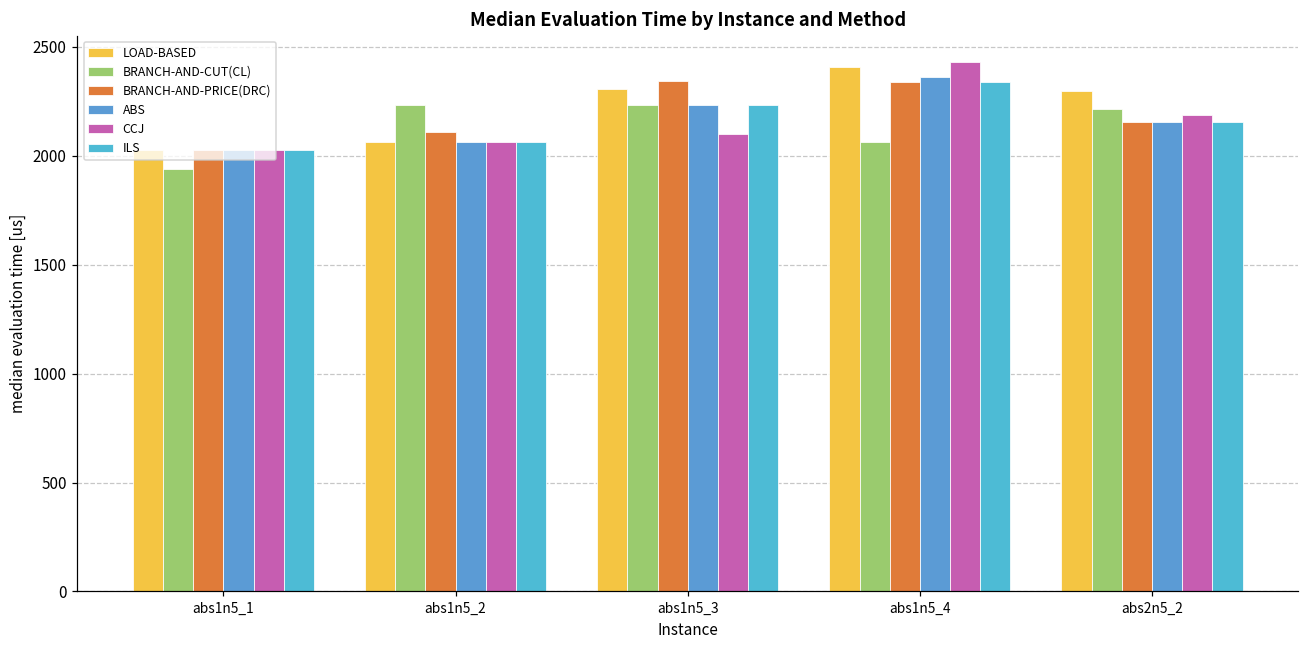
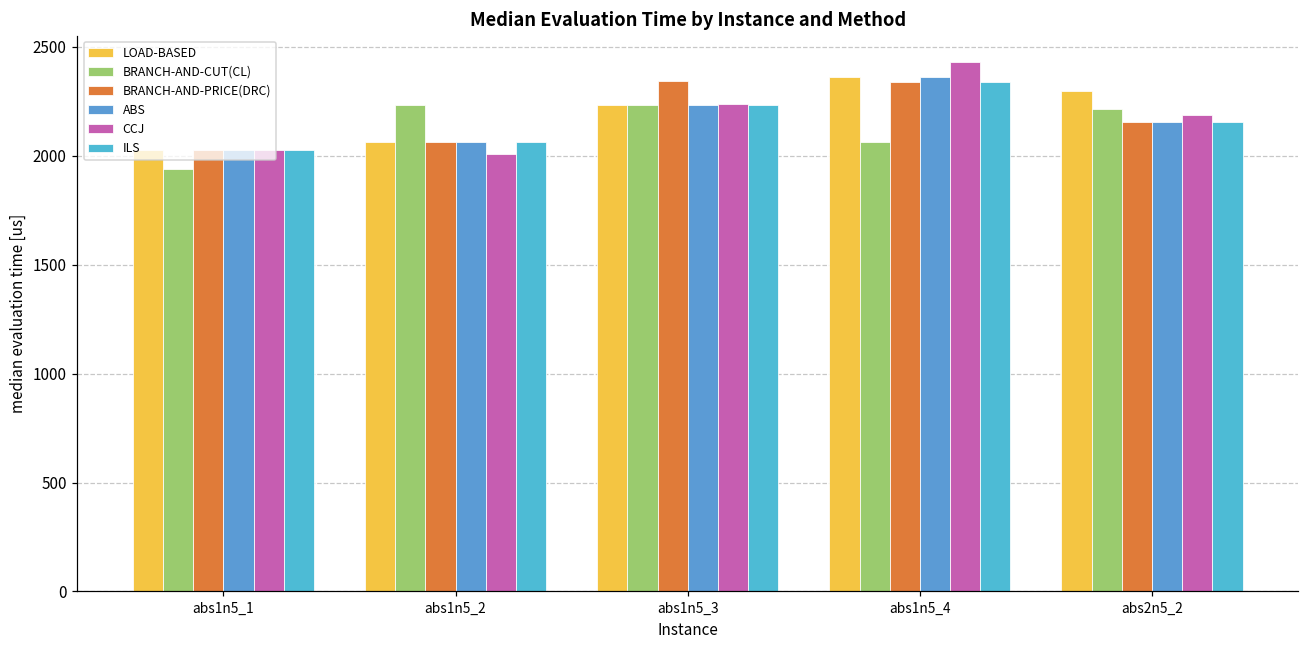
  {
    "LOAD-BASED": {
      "abs1n5_2": 2060,
-     "abs1n5_3": 2310,
-     "abs1n5_4": 2410,
+     "abs1n5_3": 2230,
+     "abs1n5_4": 2360,
      "abs2n5_2": 2300
    },
    "BRANCH-AND-CUT(CL)": {
      "abs1n5_1": 1940,
      "abs1n5_2": 2230,
      "abs1n5_3": 2230,
      "abs1n5_4": 2060,
      "abs2n5_2": 2220
    },
    "BRANCH-AND-PRICE(DRC)": {
-     "abs1n5_2": 2110,
+     "abs1n5_2": 2060,
      "abs1n5_3": 2340,
      "abs1n5_4": 2340,
      "abs2n5_2": 2160
    },
    "CCJ": {
-     "abs1n5_2": 2060,
-     "abs1n5_3": 2100,
+     "abs1n5_2": 2010,
+     "abs1n5_3": 2240,
      "abs1n5_4": 2430,
      "abs2n5_2": 2190
    }
  }
